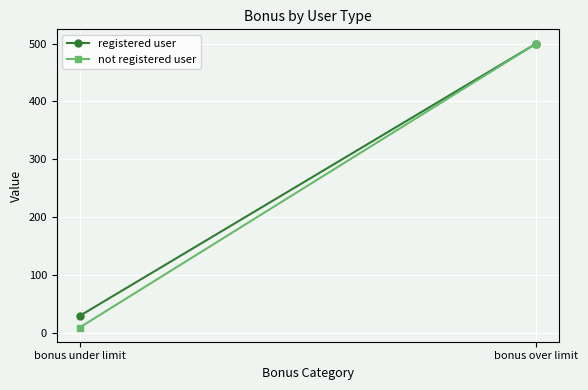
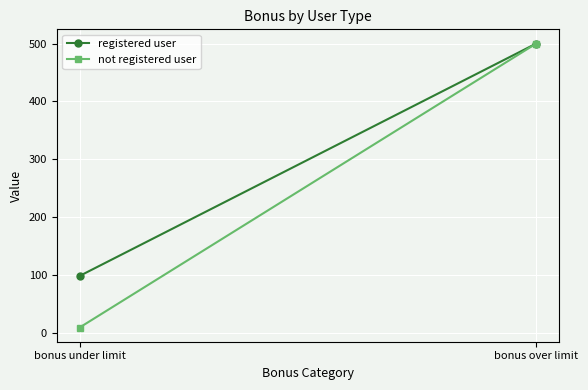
  {
    "registered user": {
-     "bonus under limit": 30
+     "bonus under limit": 100
    },
    "not registered user": {
      "bonus under limit": 10
    }
  }
